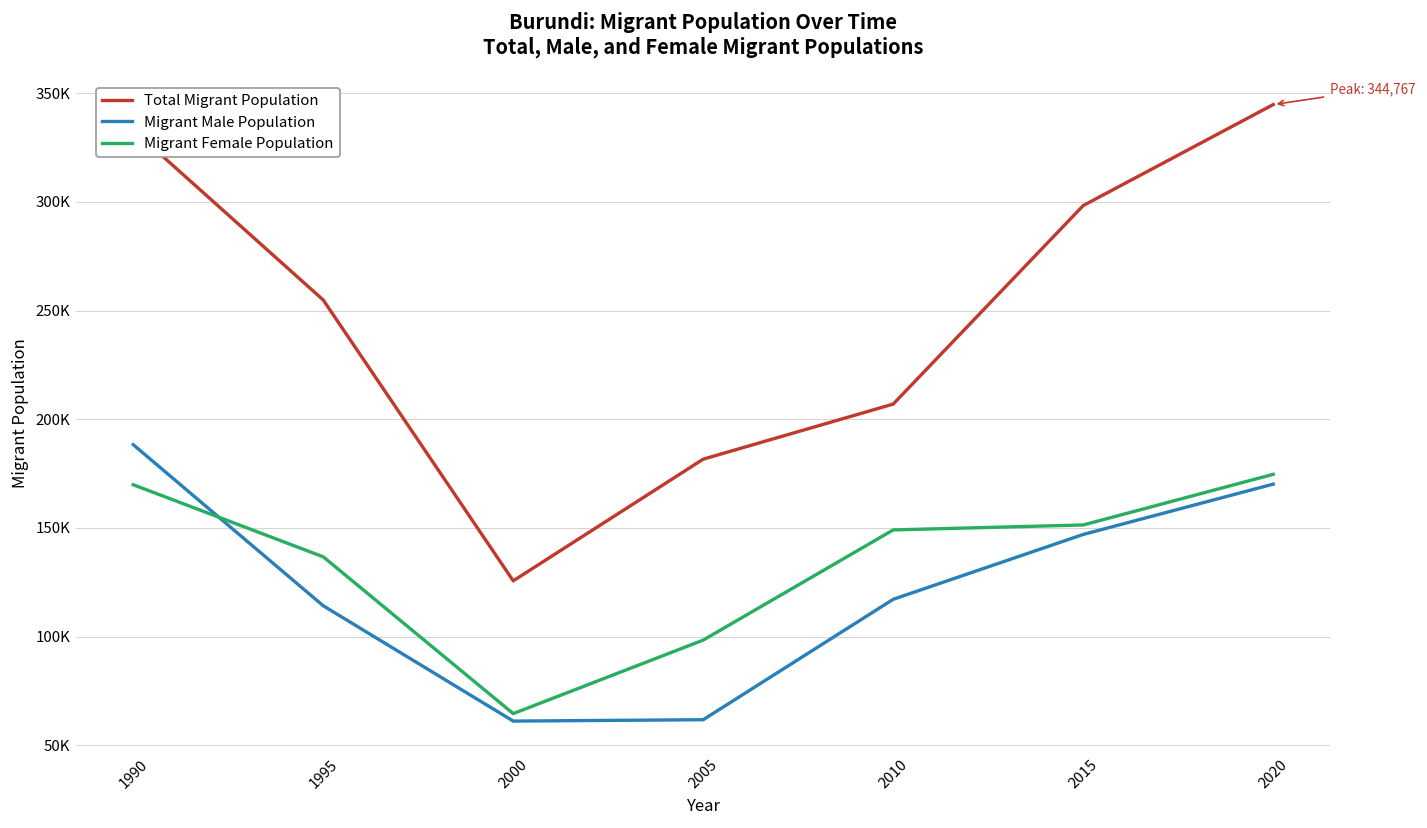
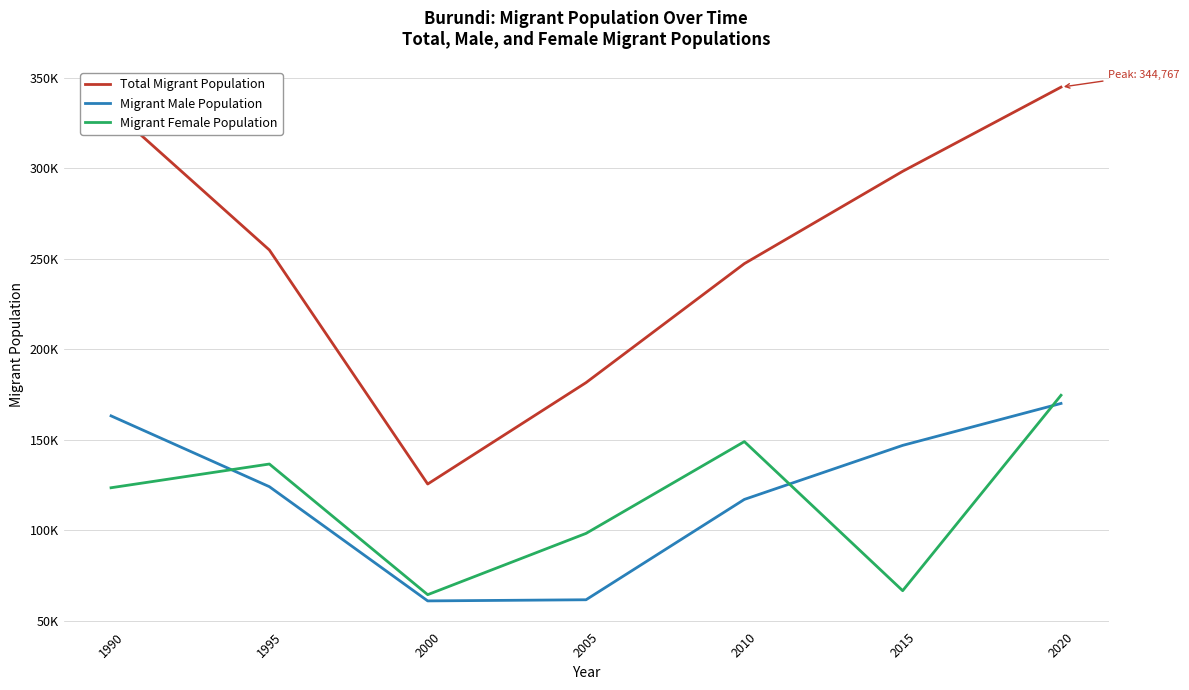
  {
    "Total Migrant Population": {
      "1995": 255000,
      "2000": 126000,
      "2005": 182000,
-     "2010": 207000,
+     "2010": 247000,
      "2015": 298000
    },
    "Migrant Male Population": {
-     "1990": 188000,
-     "1995": 114000,
+     "1990": 163000,
+     "1995": 124000,
      "2000": 61000,
      "2005": 62000,
      "2010": 117000,
      "2015": 147000,
      "2020": 170000
    },
    "Migrant Female Population": {
-     "1990": 170000,
+     "1990": 124000,
      "1995": 137000,
      "2000": 65000,
      "2005": 98000,
      "2010": 149000,
-     "2015": 151000,
+     "2015": 67000,
      "2020": 175000
    }
  }
